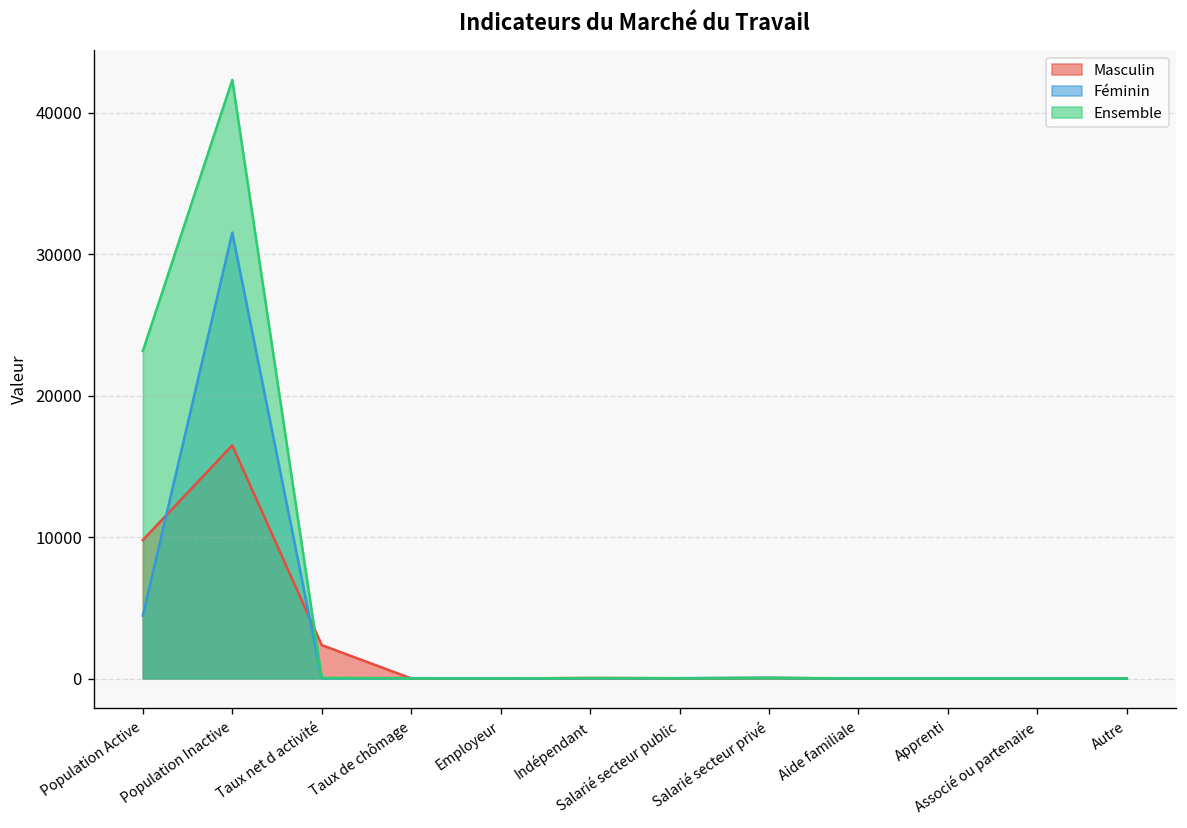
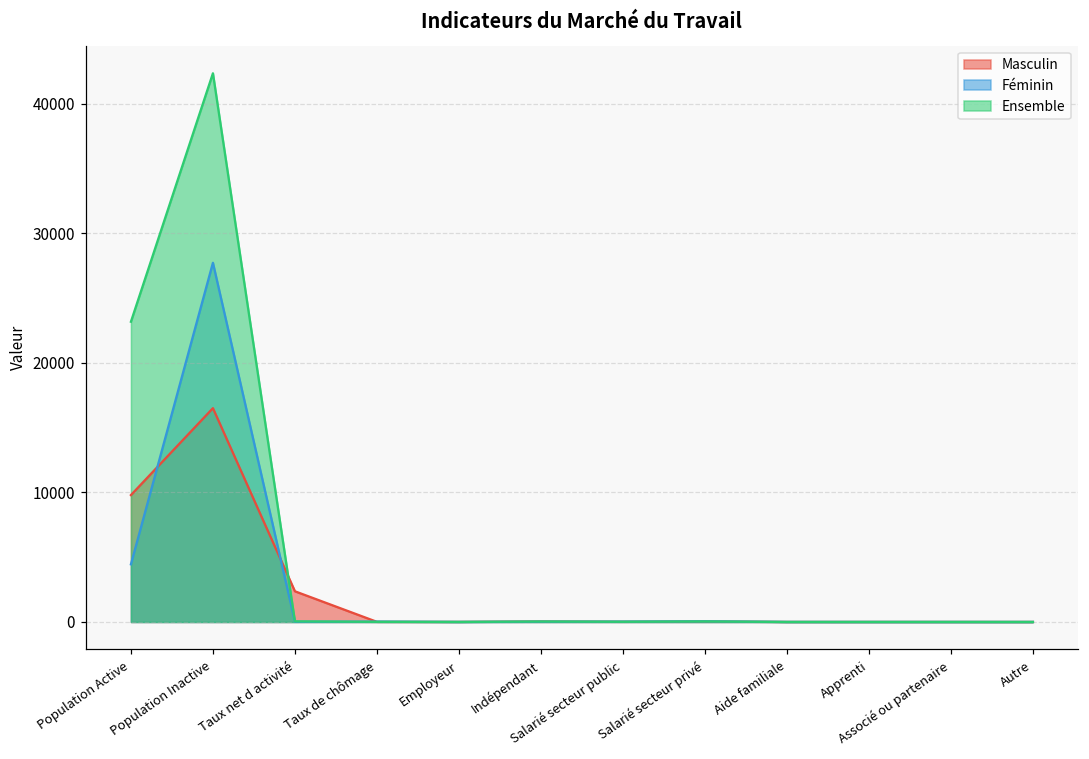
  {
    "Masculin": {
      "Population Active": 9800,
      "Population Inactive": 16500,
      "Taux net d activité": 2400
    },
    "Féminin": {
      "Population Active": 4500,
-     "Population Inactive": 31500
+     "Population Inactive": 27700
    },
    "Ensemble": {
      "Population Active": 23200,
      "Population Inactive": 42300
    }
  }
